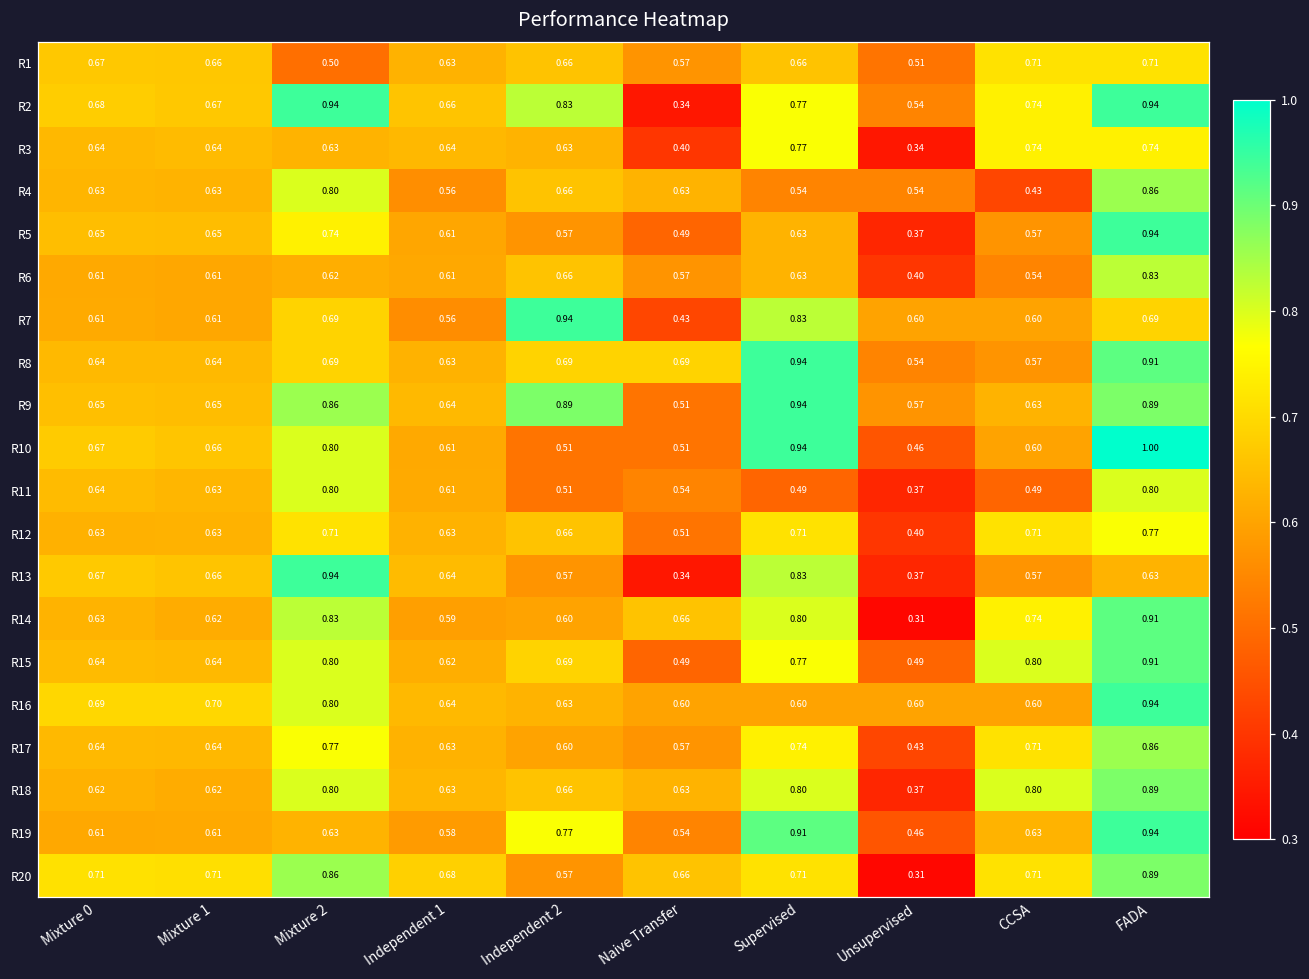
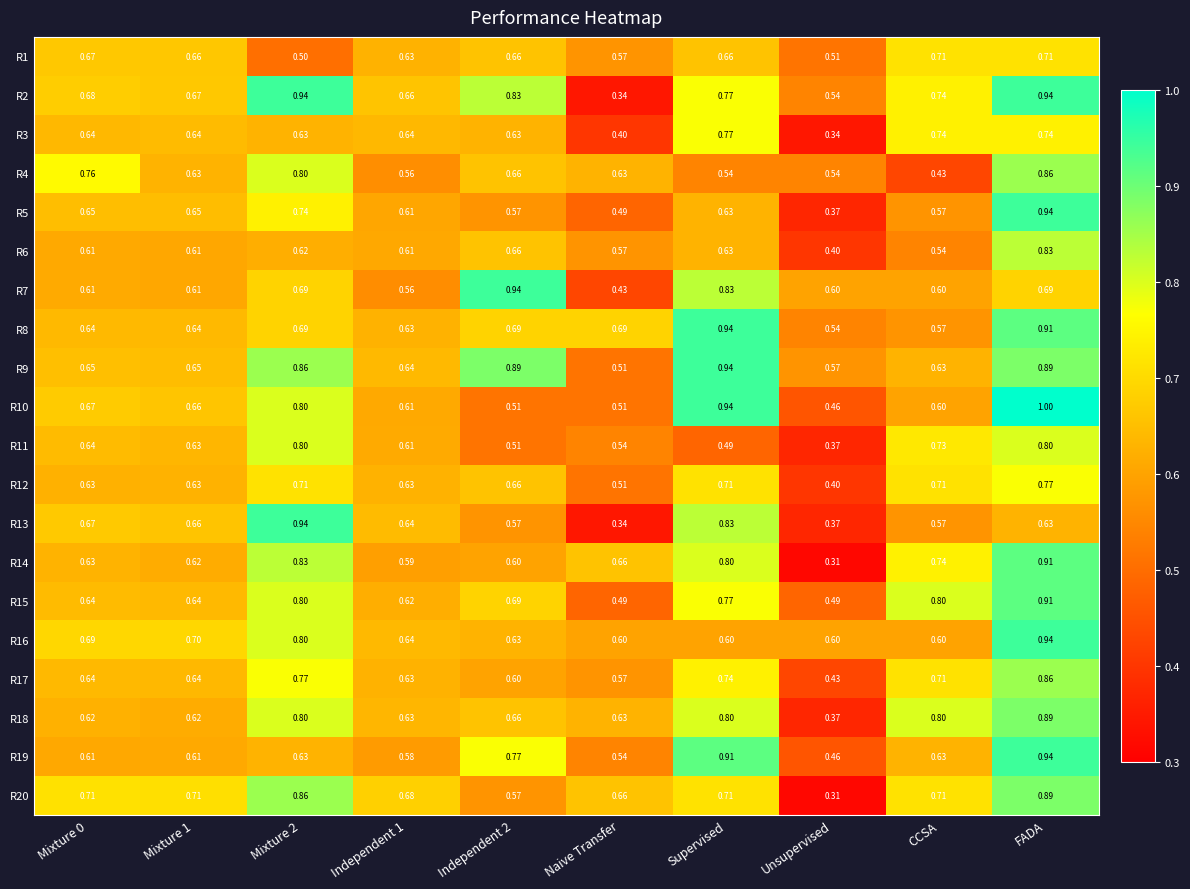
  {
    "R1": {
      "Mixture 0": 0.67,
      "Mixture 1": 0.66,
      "Mixture 2": 0.50,
      "Independent 1": 0.63,
      "Independent 2": 0.66,
      "Naive Transfer": 0.57,
      "Supervised": 0.66,
      "Unsupervised": 0.51,
      "CCSA": 0.71,
      "FADA": 0.71
    },
    "R2": {
      "Mixture 0": 0.68,
      "Mixture 1": 0.67,
      "Mixture 2": 0.94,
      "Independent 1": 0.66,
      "Independent 2": 0.83,
      "Naive Transfer": 0.34,
      "Supervised": 0.77,
      "Unsupervised": 0.54,
      "CCSA": 0.74,
      "FADA": 0.94
    },
    "R3": {
      "Mixture 0": 0.64,
      "Mixture 1": 0.64,
      "Mixture 2": 0.63,
      "Independent 1": 0.64,
      "Independent 2": 0.63,
      "Naive Transfer": 0.40,
      "Supervised": 0.77,
      "Unsupervised": 0.34,
      "CCSA": 0.74,
      "FADA": 0.74
    },
    "R4": {
-     "Mixture 0": 0.63,
+     "Mixture 0": 0.76,
      "Mixture 1": 0.63,
      "Mixture 2": 0.80,
      "Independent 1": 0.56,
      "Independent 2": 0.66,
      "Naive Transfer": 0.63,
      "Supervised": 0.54,
      "Unsupervised": 0.54,
      "CCSA": 0.43,
      "FADA": 0.86
    },
    "R5": {
      "Mixture 0": 0.65,
      "Mixture 1": 0.65,
      "Mixture 2": 0.74,
      "Independent 1": 0.61,
      "Independent 2": 0.57,
      "Naive Transfer": 0.49,
      "Supervised": 0.63,
      "Unsupervised": 0.37,
      "CCSA": 0.57,
      "FADA": 0.94
    },
    "R6": {
      "Mixture 0": 0.61,
      "Mixture 1": 0.61,
      "Mixture 2": 0.62,
      "Independent 1": 0.61,
      "Independent 2": 0.66,
      "Naive Transfer": 0.57,
      "Supervised": 0.63,
      "Unsupervised": 0.40,
      "CCSA": 0.54,
      "FADA": 0.83
    },
    "R7": {
      "Mixture 0": 0.61,
      "Mixture 1": 0.61,
      "Mixture 2": 0.69,
      "Independent 1": 0.56,
      "Independent 2": 0.94,
      "Naive Transfer": 0.43,
      "Supervised": 0.83,
      "Unsupervised": 0.60,
      "CCSA": 0.60,
      "FADA": 0.69
    },
    "R8": {
      "Mixture 0": 0.64,
      "Mixture 1": 0.64,
      "Mixture 2": 0.69,
      "Independent 1": 0.63,
      "Independent 2": 0.69,
      "Naive Transfer": 0.69,
      "Supervised": 0.94,
      "Unsupervised": 0.54,
      "CCSA": 0.57,
      "FADA": 0.91
    },
    "R9": {
      "Mixture 0": 0.65,
      "Mixture 1": 0.65,
      "Mixture 2": 0.86,
      "Independent 1": 0.64,
      "Independent 2": 0.89,
      "Naive Transfer": 0.51,
      "Supervised": 0.94,
      "Unsupervised": 0.57,
      "CCSA": 0.63,
      "FADA": 0.89
    },
    "R10": {
      "Mixture 0": 0.67,
      "Mixture 1": 0.66,
      "Mixture 2": 0.80,
      "Independent 1": 0.61,
      "Independent 2": 0.51,
      "Naive Transfer": 0.51,
      "Supervised": 0.94,
      "Unsupervised": 0.46,
      "CCSA": 0.60,
      "FADA": 1.00
    },
    "R11": {
      "Mixture 0": 0.64,
      "Mixture 1": 0.63,
      "Mixture 2": 0.80,
      "Independent 1": 0.61,
      "Independent 2": 0.51,
      "Naive Transfer": 0.54,
      "Supervised": 0.49,
      "Unsupervised": 0.37,
-     "CCSA": 0.49,
+     "CCSA": 0.73,
      "FADA": 0.80
    },
    "R12": {
      "Mixture 0": 0.63,
      "Mixture 1": 0.63,
      "Mixture 2": 0.71,
      "Independent 1": 0.63,
      "Independent 2": 0.66,
      "Naive Transfer": 0.51,
      "Supervised": 0.71,
      "Unsupervised": 0.40,
      "CCSA": 0.71,
      "FADA": 0.77
    },
    "R13": {
      "Mixture 0": 0.67,
      "Mixture 1": 0.66,
      "Mixture 2": 0.94,
      "Independent 1": 0.64,
      "Independent 2": 0.57,
      "Naive Transfer": 0.34,
      "Supervised": 0.83,
      "Unsupervised": 0.37,
      "CCSA": 0.57,
      "FADA": 0.63
    },
    "R14": {
      "Mixture 0": 0.63,
      "Mixture 1": 0.62,
      "Mixture 2": 0.83,
      "Independent 1": 0.59,
      "Independent 2": 0.60,
      "Naive Transfer": 0.66,
      "Supervised": 0.80,
      "Unsupervised": 0.31,
      "CCSA": 0.74,
      "FADA": 0.91
    },
    "R15": {
      "Mixture 0": 0.64,
      "Mixture 1": 0.64,
      "Mixture 2": 0.80,
      "Independent 1": 0.62,
      "Independent 2": 0.69,
      "Naive Transfer": 0.49,
      "Supervised": 0.77,
      "Unsupervised": 0.49,
      "CCSA": 0.80,
      "FADA": 0.91
    },
    "R16": {
      "Mixture 0": 0.69,
      "Mixture 1": 0.70,
      "Mixture 2": 0.80,
      "Independent 1": 0.64,
      "Independent 2": 0.63,
      "Naive Transfer": 0.60,
      "Supervised": 0.60,
      "Unsupervised": 0.60,
      "CCSA": 0.60,
      "FADA": 0.94
    },
    "R17": {
      "Mixture 0": 0.64,
      "Mixture 1": 0.64,
      "Mixture 2": 0.77,
      "Independent 1": 0.63,
      "Independent 2": 0.60,
      "Naive Transfer": 0.57,
      "Supervised": 0.74,
      "Unsupervised": 0.43,
      "CCSA": 0.71,
      "FADA": 0.86
    },
    "R18": {
      "Mixture 0": 0.62,
      "Mixture 1": 0.62,
      "Mixture 2": 0.80,
      "Independent 1": 0.63,
      "Independent 2": 0.66,
      "Naive Transfer": 0.63,
      "Supervised": 0.80,
      "Unsupervised": 0.37,
      "CCSA": 0.80,
      "FADA": 0.89
    },
    "R19": {
      "Mixture 0": 0.61,
      "Mixture 1": 0.61,
      "Mixture 2": 0.63,
      "Independent 1": 0.58,
      "Independent 2": 0.77,
      "Naive Transfer": 0.54,
      "Supervised": 0.91,
      "Unsupervised": 0.46,
      "CCSA": 0.63,
      "FADA": 0.94
    },
    "R20": {
      "Mixture 0": 0.71,
      "Mixture 1": 0.71,
      "Mixture 2": 0.86,
      "Independent 1": 0.68,
      "Independent 2": 0.57,
      "Naive Transfer": 0.66,
      "Supervised": 0.71,
      "Unsupervised": 0.31,
      "CCSA": 0.71,
      "FADA": 0.89
    }
  }
